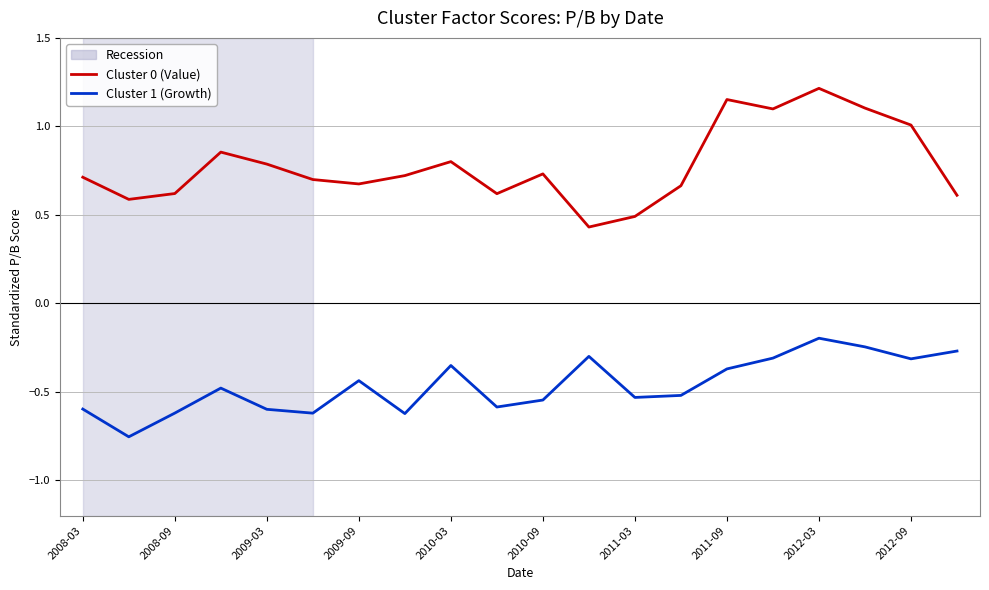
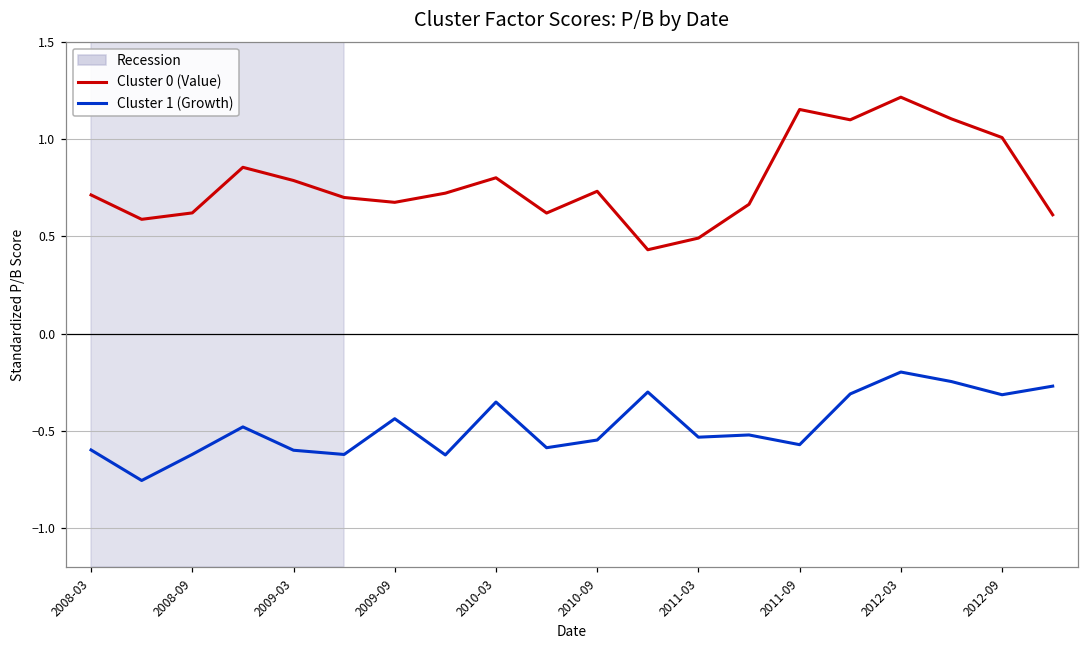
  {
    "Cluster 0 (Value)": {
      "2008-03": 0.71,
      "2008-09": 0.62,
      "2009-03": 0.79,
      "2009-09": 0.67,
      "2010-03": 0.80,
      "2010-09": 0.73,
      "2011-03": 0.49,
      "2011-09": 1.15,
      "2012-03": 1.21,
      "2012-09": 1.01
    },
    "Cluster 1 (Growth)": {
      "2008-03": -0.60,
      "2008-09": -0.62,
      "2009-03": -0.60,
      "2009-09": -0.44,
      "2010-03": -0.35,
      "2010-09": -0.55,
      "2011-03": -0.53,
-     "2011-09": -0.37,
+     "2011-09": -0.57,
      "2012-03": -0.20,
      "2012-09": -0.31
    }
  }
